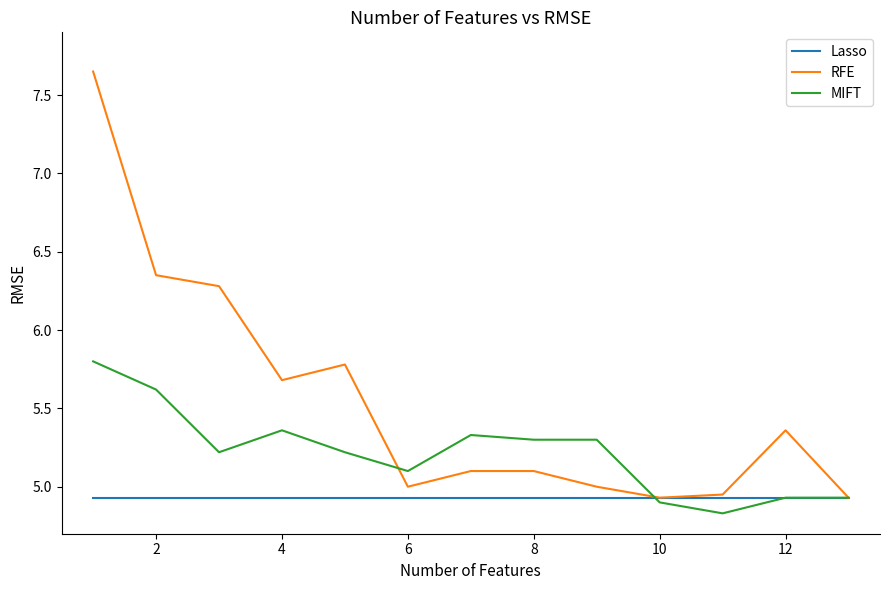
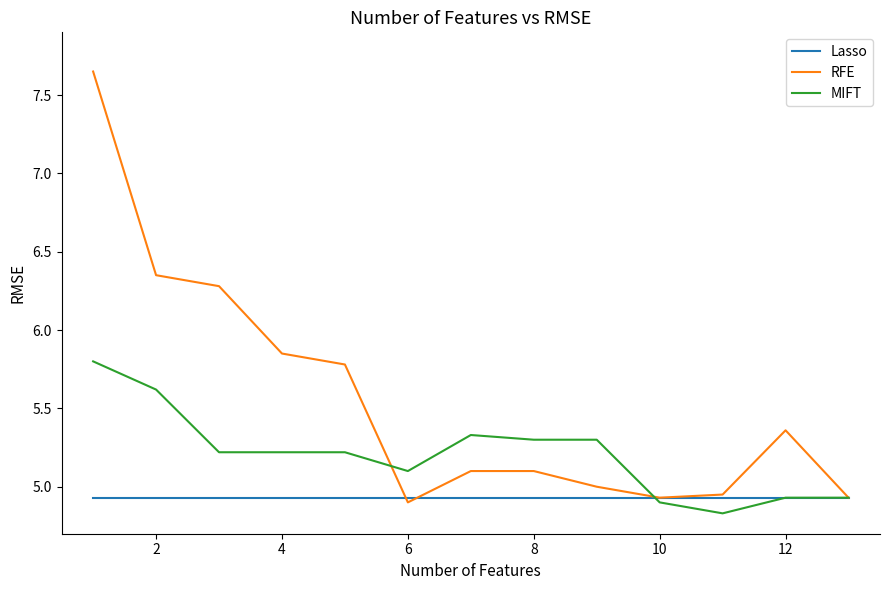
  {
    "Lasso": {
      "2": 4.93,
      "4": 4.93,
      "6": 4.93,
      "8": 4.93
    },
    "RFE": {
      "2": 6.35,
-     "4": 5.68,
-     "6": 5.0,
+     "4": 5.85,
+     "6": 4.9,
      "8": 5.10,
      "12": 5.36
    },
    "MIFT": {
      "2": 5.62,
-     "4": 5.36,
+     "4": 5.22,
      "6": 5.10,
      "8": 5.30,
      "10": 4.90
    }
  }
